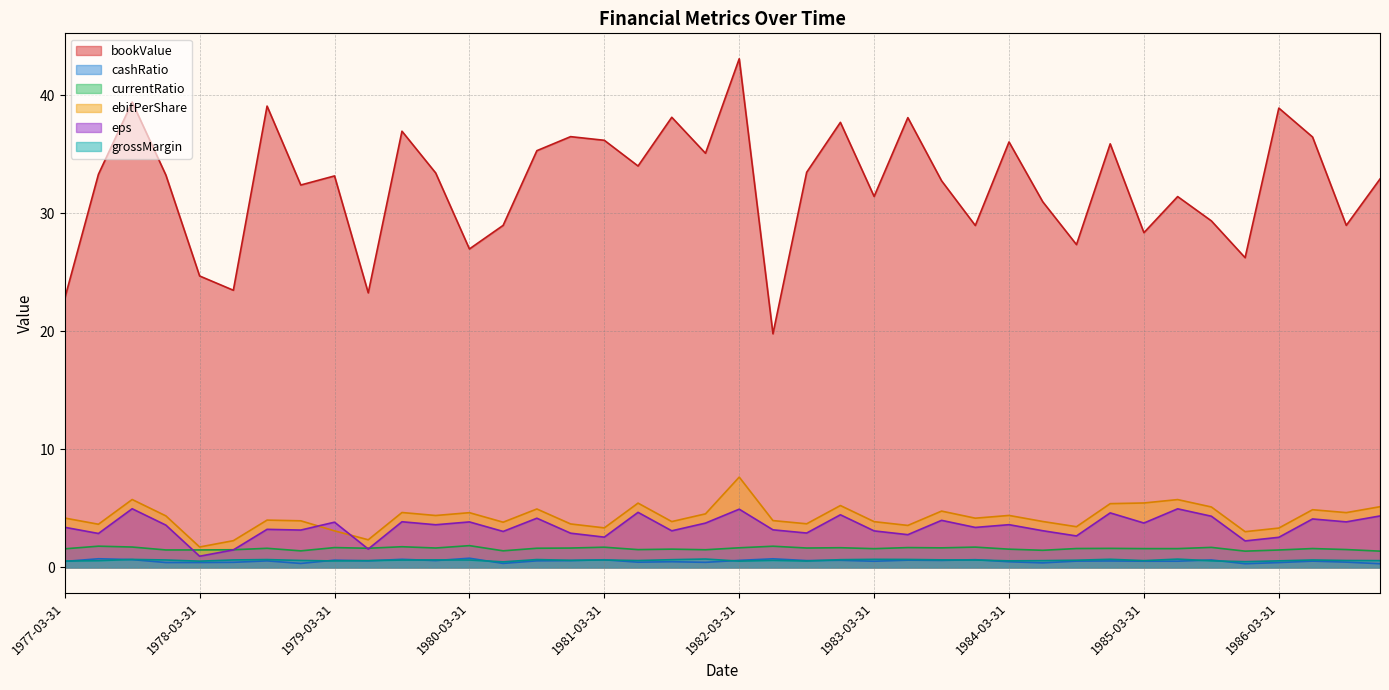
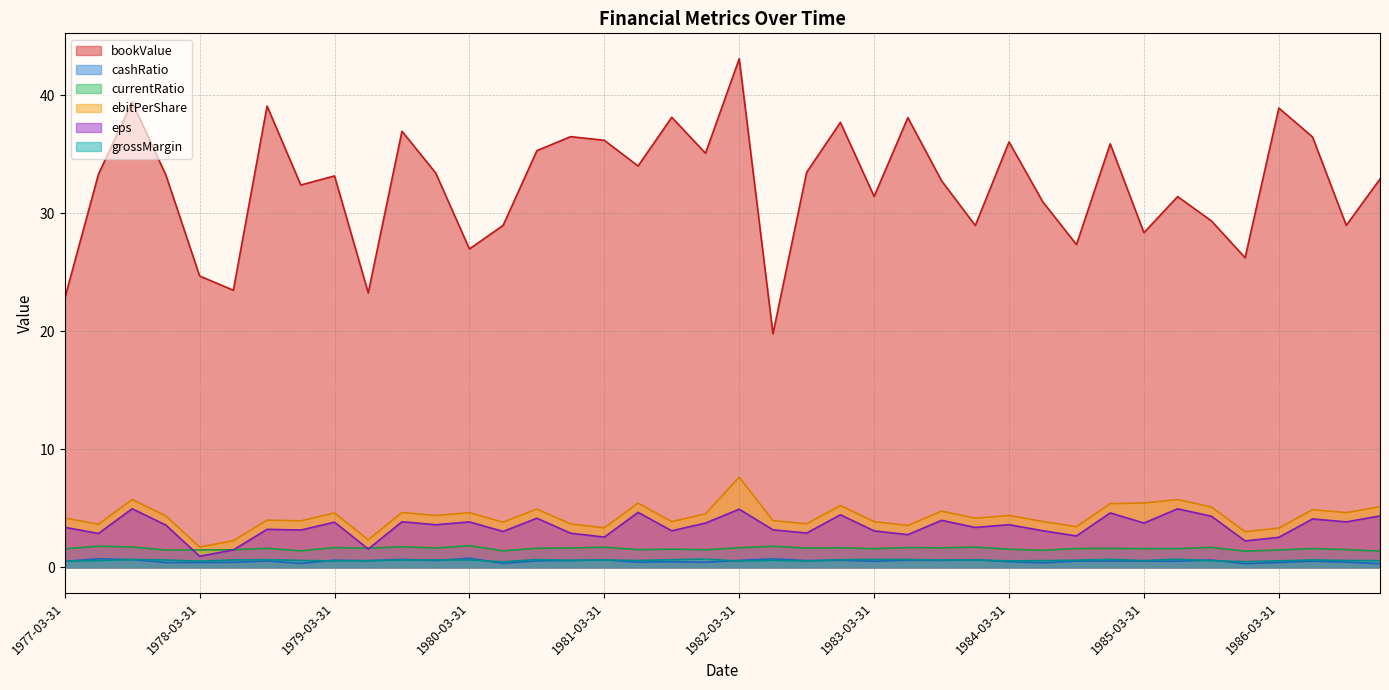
  {
    "bookValue": {
      "1977-03-31": 22.8,
      "1978-03-31": 24.7,
      "1979-03-31": 33.2,
      "1980-03-31": 27.0,
      "1981-03-31": 36.2,
      "1982-03-31": 43.1,
      "1983-03-31": 31.4,
      "1984-03-31": 36.1,
      "1985-03-31": 28.4,
      "1986-03-31": 38.9
    },
    "currentRatio": {
      "1977-03-31": 1.6,
      "1978-03-31": 1.5,
      "1979-03-31": 1.7,
      "1980-03-31": 1.8,
      "1981-03-31": 1.7,
      "1982-03-31": 1.7,
      "1983-03-31": 1.6,
      "1984-03-31": 1.5,
      "1985-03-31": 1.6,
      "1986-03-31": 1.5
    },
    "ebitPerShare": {
      "1977-03-31": 4.2,
      "1978-03-31": 1.7,
-     "1979-03-31": 3.1,
+     "1979-03-31": 4.6,
      "1980-03-31": 4.6,
      "1981-03-31": 3.4,
      "1982-03-31": 7.7,
      "1983-03-31": 3.9,
      "1984-03-31": 4.4,
      "1985-03-31": 5.5,
      "1986-03-31": 3.3
    },
    "eps": {
      "1977-03-31": 3.4,
      "1978-03-31": 0.9,
      "1979-03-31": 3.8,
      "1980-03-31": 3.9,
      "1981-03-31": 2.6,
      "1982-03-31": 4.9,
      "1983-03-31": 3.1,
      "1984-03-31": 3.6,
      "1985-03-31": 3.8,
      "1986-03-31": 2.6
    }
  }
